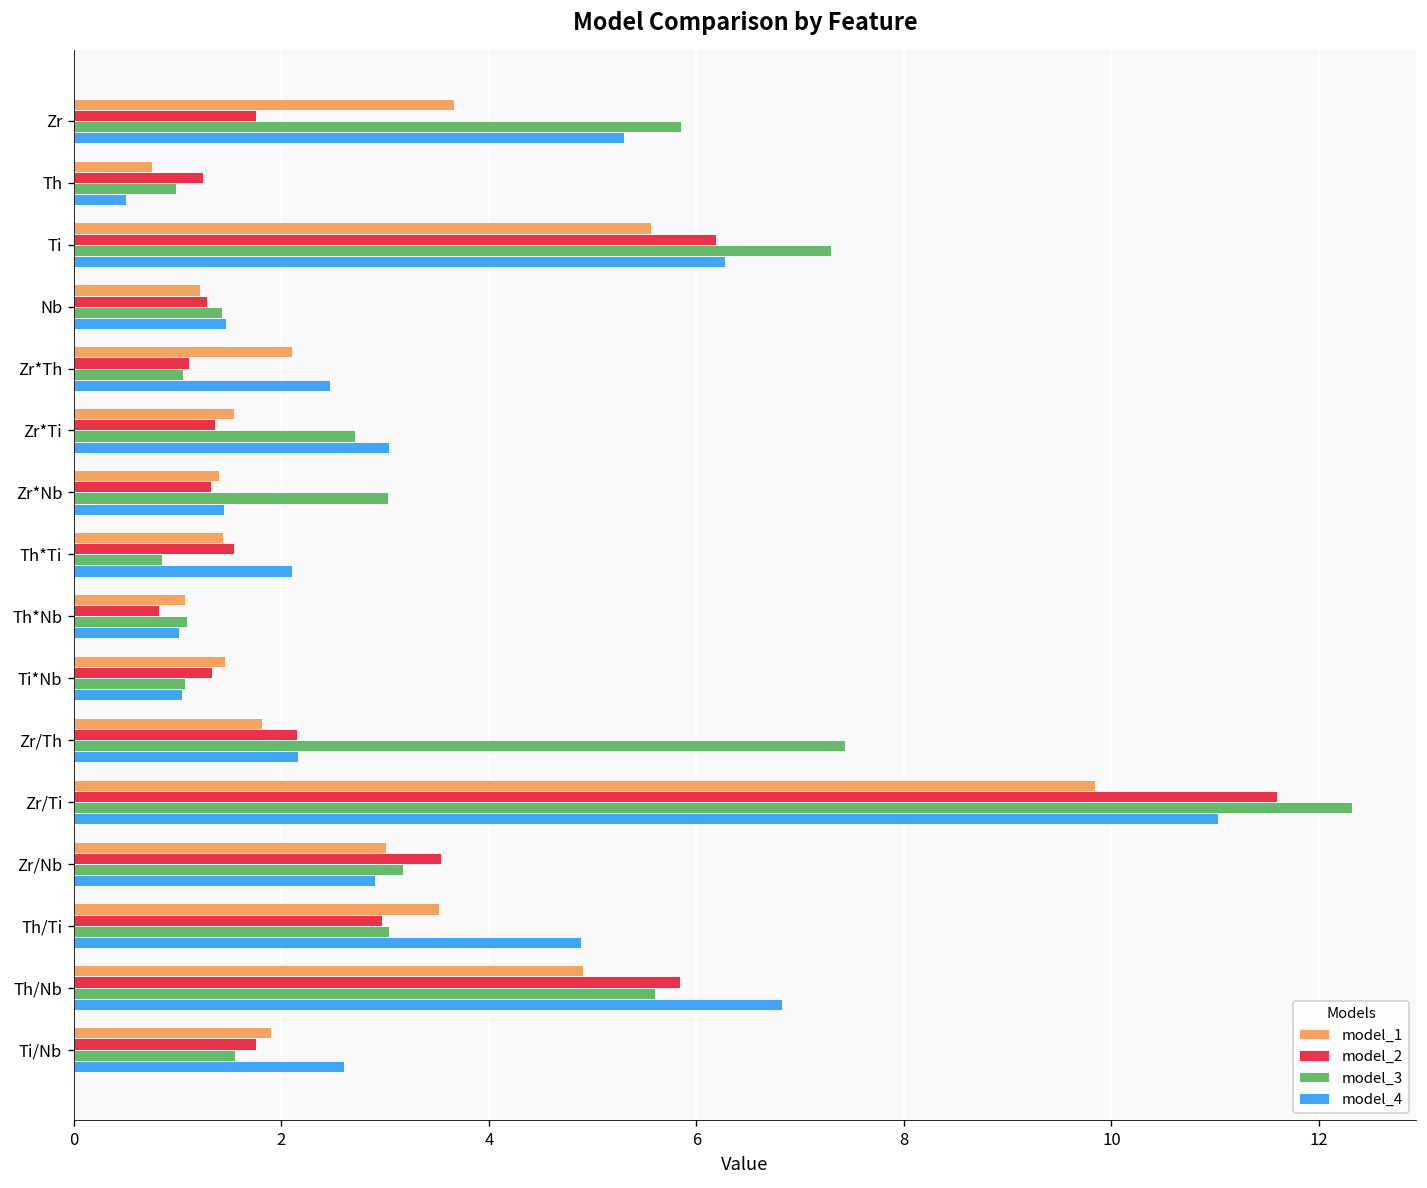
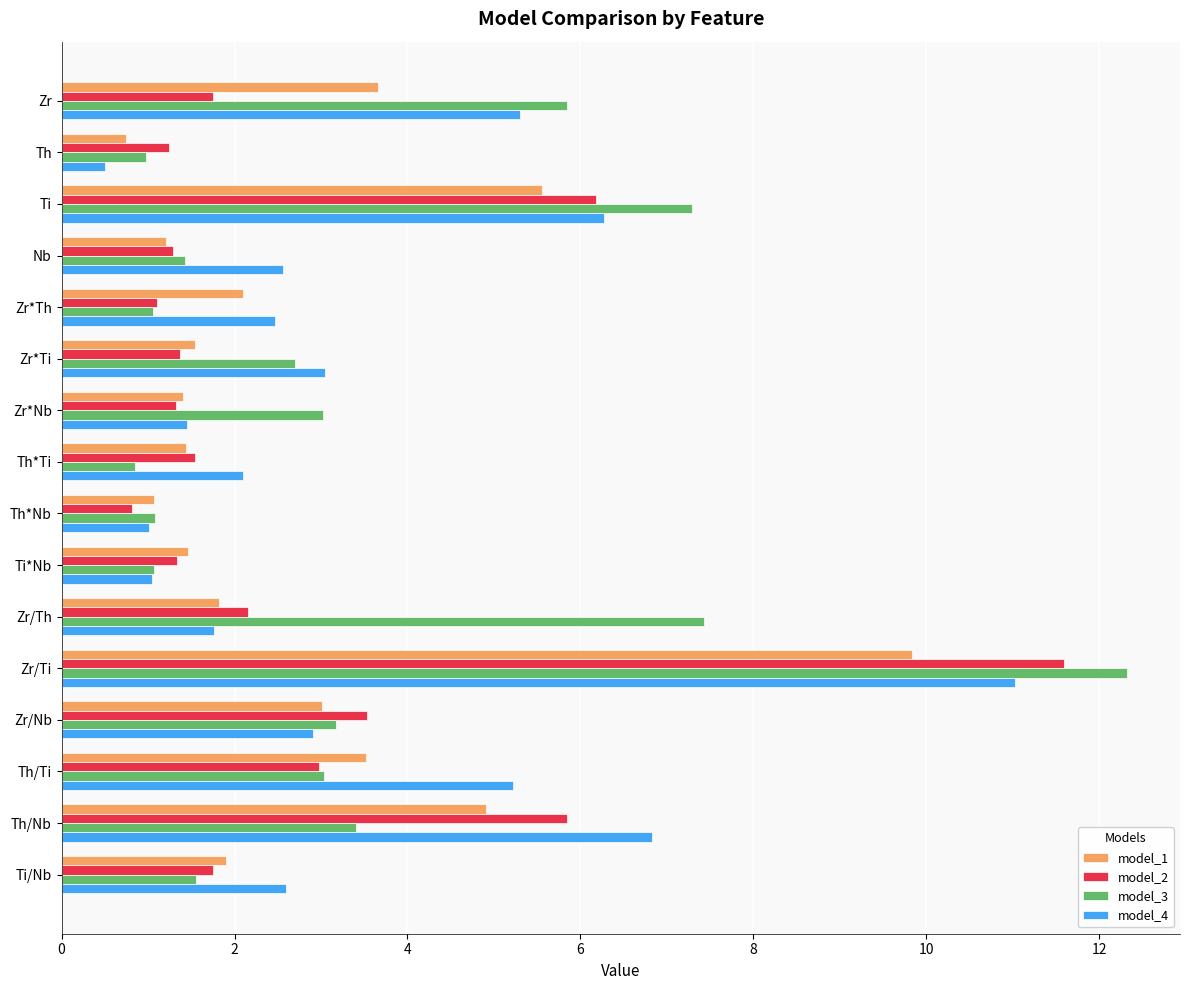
  {
    "model_1": {
      "Zr": 3.7,
      "Th": 0.7,
      "Ti": 5.6,
      "Nb": 1.2,
      "Zr*Th": 2.1,
      "Zr*Ti": 1.5,
      "Zr*Nb": 1.4,
      "Th*Ti": 1.4,
      "Th*Nb": 1.1,
      "Ti*Nb": 1.5,
      "Zr/Th": 1.8,
      "Zr/Ti": 9.8,
      "Zr/Nb": 3.0,
      "Th/Ti": 3.5,
      "Th/Nb": 4.9,
      "Ti/Nb": 1.9
    },
    "model_2": {
      "Zr": 1.8,
      "Th": 1.2,
      "Ti": 6.2,
      "Nb": 1.3,
      "Zr*Th": 1.1,
      "Zr*Ti": 1.4,
      "Zr*Nb": 1.3,
      "Th*Ti": 1.5,
      "Th*Nb": 0.8,
      "Ti*Nb": 1.3,
      "Zr/Th": 2.2,
      "Zr/Ti": 11.6,
      "Zr/Nb": 3.5,
      "Th/Ti": 3.0,
      "Th/Nb": 5.8,
      "Ti/Nb": 1.8
    },
    "model_3": {
      "Zr": 5.8,
      "Th": 1.0,
      "Ti": 7.3,
      "Nb": 1.4,
      "Zr*Th": 1.1,
      "Zr*Ti": 2.7,
      "Zr*Nb": 3.0,
      "Th*Ti": 0.9,
      "Th*Nb": 1.1,
      "Ti*Nb": 1.1,
      "Zr/Th": 7.4,
      "Zr/Ti": 12.3,
      "Zr/Nb": 3.2,
      "Th/Ti": 3.0,
-     "Th/Nb": 5.6,
+     "Th/Nb": 3.4,
      "Ti/Nb": 1.6
    },
    "model_4": {
      "Zr": 5.3,
      "Th": 0.5,
      "Ti": 6.3,
-     "Nb": 1.5,
+     "Nb": 2.6,
      "Zr*Th": 2.5,
      "Zr*Ti": 3.0,
      "Zr*Nb": 1.4,
      "Th*Ti": 2.1,
      "Th*Nb": 1.0,
      "Ti*Nb": 1.0,
-     "Zr/Th": 2.2,
+     "Zr/Th": 1.8,
      "Zr/Ti": 11.0,
      "Zr/Nb": 2.9,
-     "Th/Ti": 4.9,
+     "Th/Ti": 5.2,
      "Th/Nb": 6.8,
      "Ti/Nb": 2.6
    }
  }
